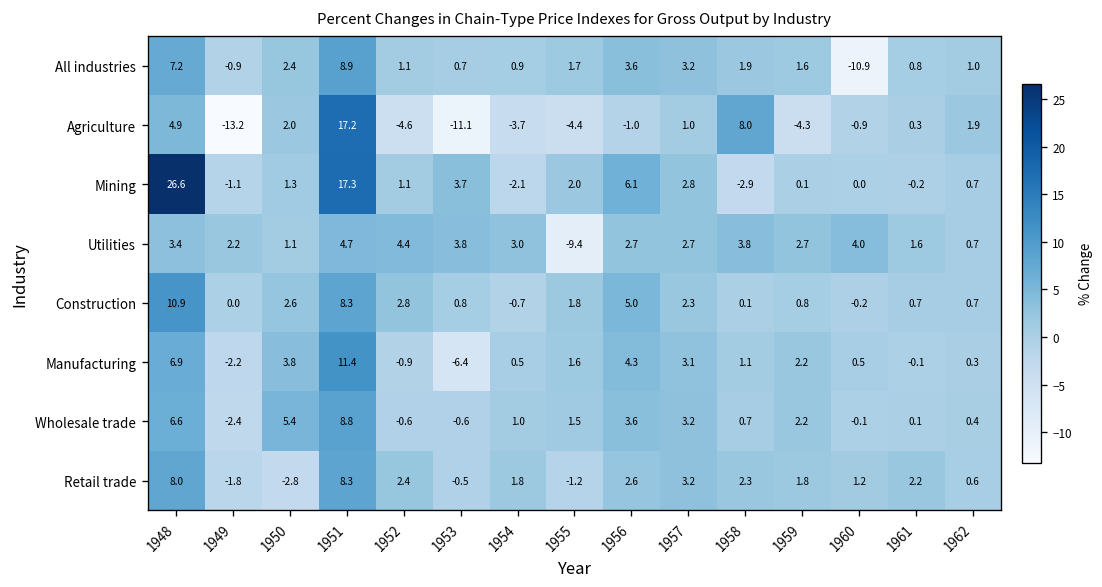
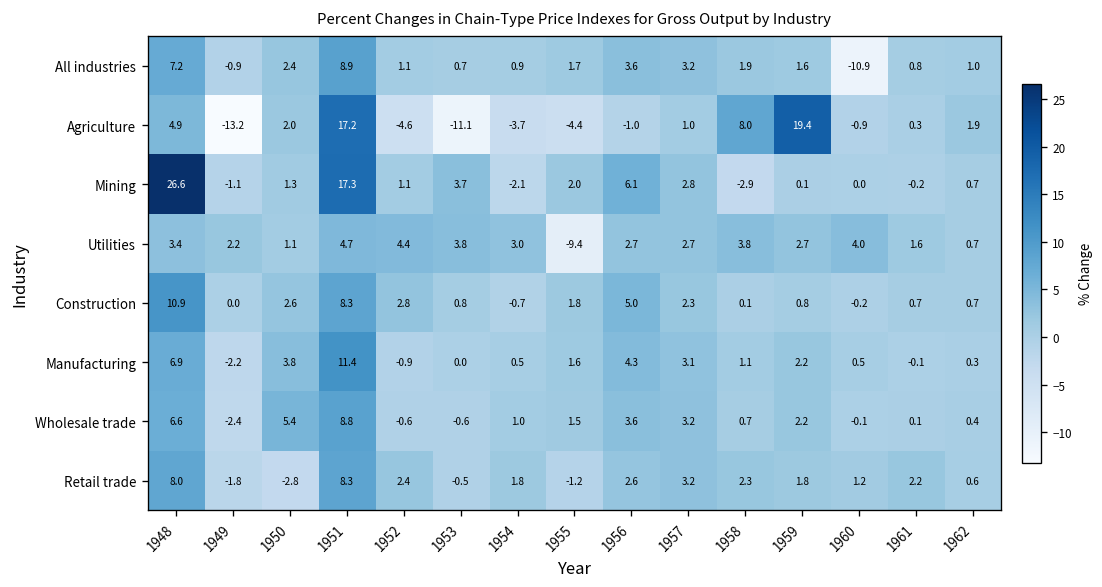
  {
    "All industries": {
      "1948": 7.2,
      "1949": -0.9,
      "1950": 2.4,
      "1951": 8.9,
      "1952": 1.1,
      "1953": 0.7,
      "1954": 0.9,
      "1955": 1.7,
      "1956": 3.6,
      "1957": 3.2,
      "1958": 1.9,
      "1959": 1.6,
      "1960": -10.9,
      "1961": 0.8,
      "1962": 1.0
    },
    "Agriculture": {
      "1948": 4.9,
      "1949": -13.2,
      "1950": 2.0,
      "1951": 17.2,
      "1952": -4.6,
      "1953": -11.1,
      "1954": -3.7,
      "1955": -4.4,
      "1956": -1.0,
      "1957": 1.0,
      "1958": 8.0,
-     "1959": -4.3,
+     "1959": 19.4,
      "1960": -0.9,
      "1961": 0.3,
      "1962": 1.9
    },
    "Mining": {
      "1948": 26.6,
      "1949": -1.1,
      "1950": 1.3,
      "1951": 17.3,
      "1952": 1.1,
      "1953": 3.7,
      "1954": -2.1,
      "1955": 2.0,
      "1956": 6.1,
      "1957": 2.8,
      "1958": -2.9,
      "1959": 0.1,
      "1960": 0.0,
      "1961": -0.2,
      "1962": 0.7
    },
    "Utilities": {
      "1948": 3.4,
      "1949": 2.2,
      "1950": 1.1,
      "1951": 4.7,
      "1952": 4.4,
      "1953": 3.8,
      "1954": 3.0,
      "1955": -9.4,
      "1956": 2.7,
      "1957": 2.7,
      "1958": 3.8,
      "1959": 2.7,
      "1960": 4.0,
      "1961": 1.6,
      "1962": 0.7
    },
    "Construction": {
      "1948": 10.9,
      "1949": 0.0,
      "1950": 2.6,
      "1951": 8.3,
      "1952": 2.8,
      "1953": 0.8,
      "1954": -0.7,
      "1955": 1.8,
      "1956": 5.0,
      "1957": 2.3,
      "1958": 0.1,
      "1959": 0.8,
      "1960": -0.2,
      "1961": 0.7,
      "1962": 0.7
    },
    "Manufacturing": {
      "1948": 6.9,
      "1949": -2.2,
      "1950": 3.8,
      "1951": 11.4,
      "1952": -0.9,
-     "1953": -6.4,
+     "1953": 0.0,
      "1954": 0.5,
      "1955": 1.6,
      "1956": 4.3,
      "1957": 3.1,
      "1958": 1.1,
      "1959": 2.2,
      "1960": 0.5,
      "1961": -0.1,
      "1962": 0.3
    },
    "Wholesale trade": {
      "1948": 6.6,
      "1949": -2.4,
      "1950": 5.4,
      "1951": 8.8,
      "1952": -0.6,
      "1953": -0.6,
      "1954": 1.0,
      "1955": 1.5,
      "1956": 3.6,
      "1957": 3.2,
      "1958": 0.7,
      "1959": 2.2,
      "1960": -0.1,
      "1961": 0.1,
      "1962": 0.4
    },
    "Retail trade": {
      "1948": 8.0,
      "1949": -1.8,
      "1950": -2.8,
      "1951": 8.3,
      "1952": 2.4,
      "1953": -0.5,
      "1954": 1.8,
      "1955": -1.2,
      "1956": 2.6,
      "1957": 3.2,
      "1958": 2.3,
      "1959": 1.8,
      "1960": 1.2,
      "1961": 2.2,
      "1962": 0.6
    }
  }
